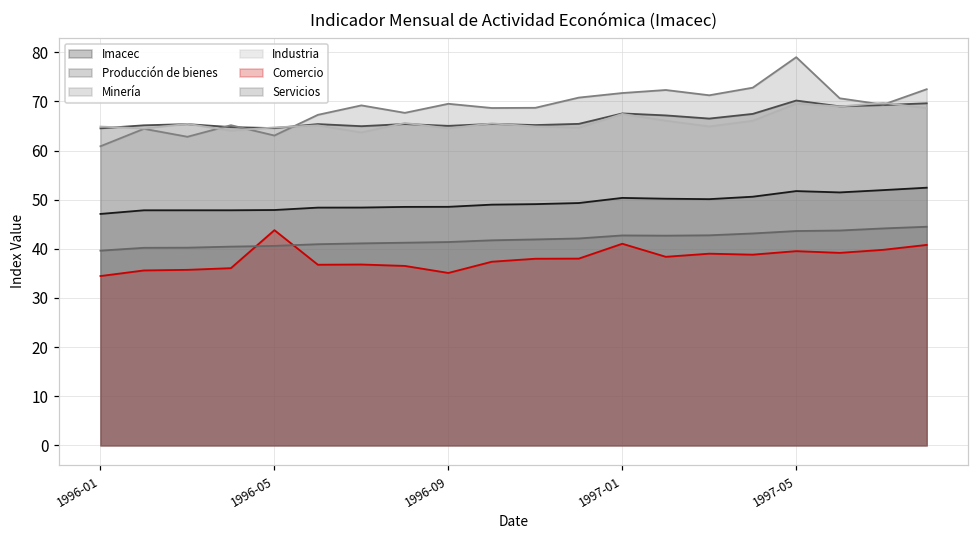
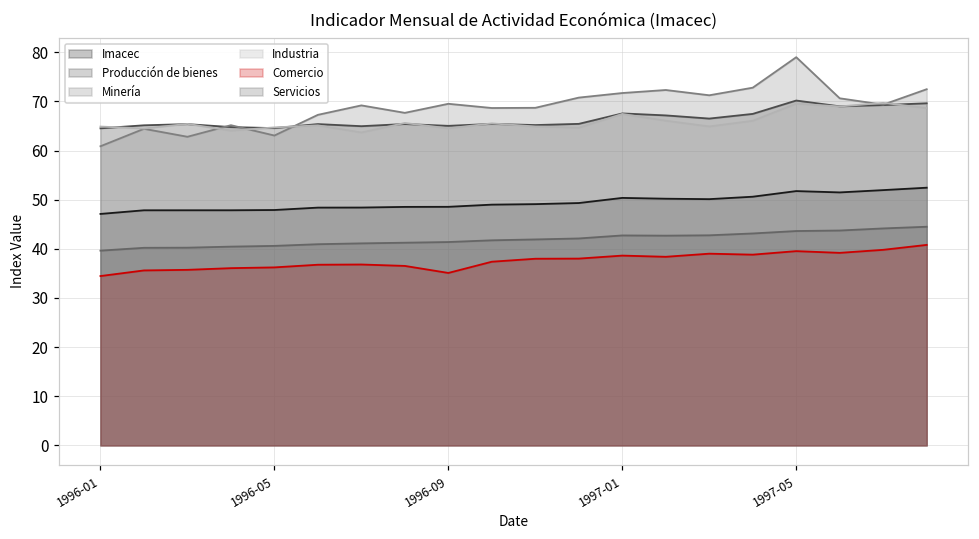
  {
    "Comercio": {
      "1996-01": 34,
-     "1996-05": 44,
+     "1996-05": 36,
      "1996-09": 35,
-     "1997-01": 41,
+     "1997-01": 39,
      "1997-05": 40
    }
  }
